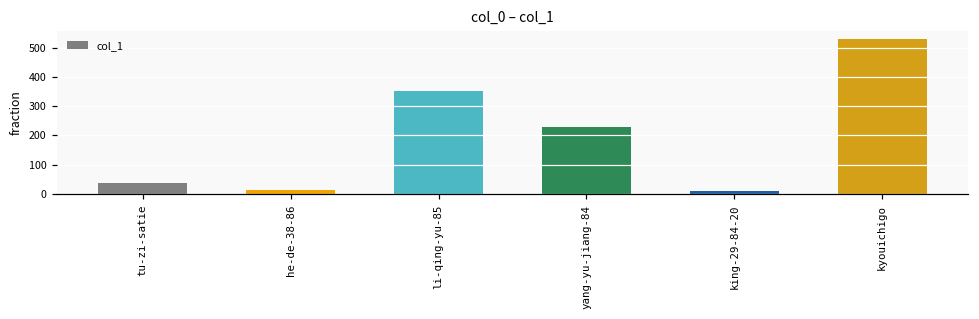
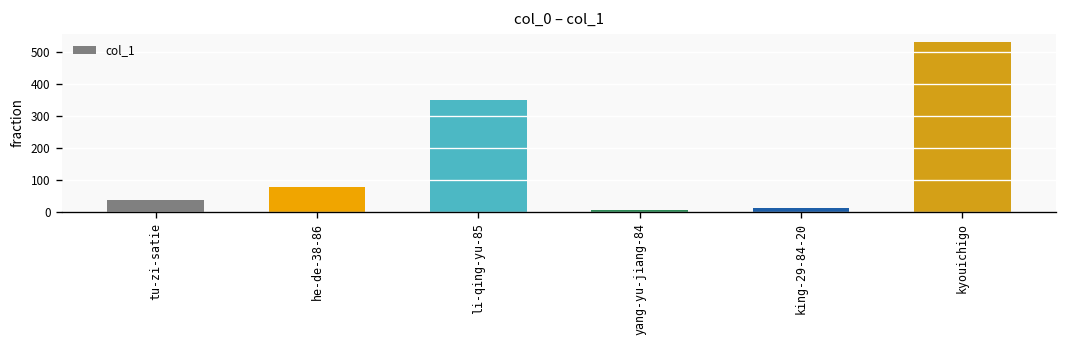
  {
    "tu-zi-satie": 40,
-   "he-de-38-86": 20,
+   "he-de-38-86": 80,
    "li-qing-yu-85": 350,
-   "yang-yu-jiang-84": 230,
+   "yang-yu-jiang-84": 10,
    "king-29-84-20": 10,
    "kyouichigo": 530
  }
